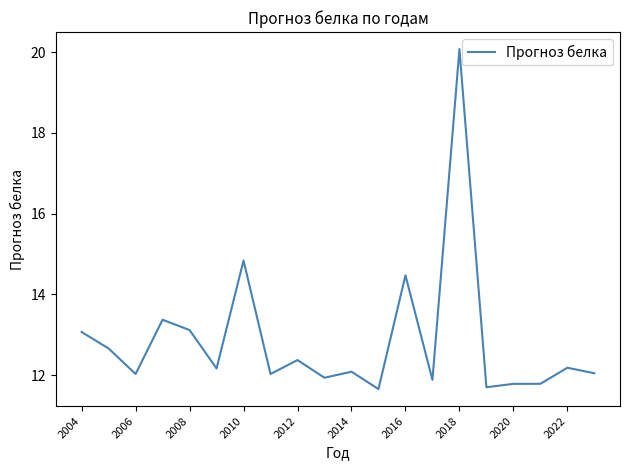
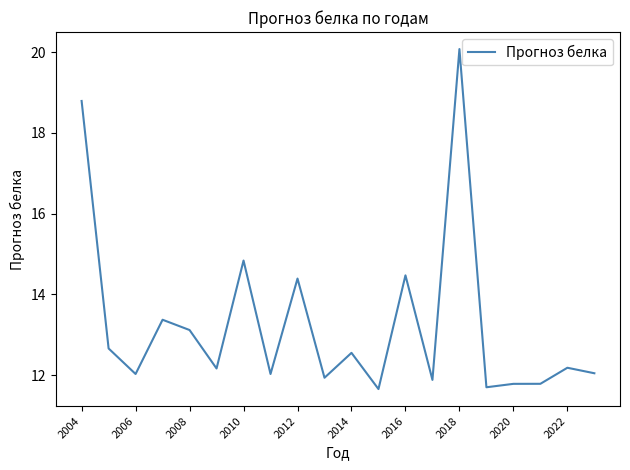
  {
-   "2004": 13.1,
+   "2004": 18.8,
    "2006": 12.0,
    "2008": 13.1,
    "2010": 14.8,
-   "2012": 12.4,
-   "2014": 12.1,
+   "2012": 14.4,
+   "2014": 12.5,
    "2016": 14.5,
    "2018": 20.1,
    "2020": 11.8,
    "2022": 12.2
  }
